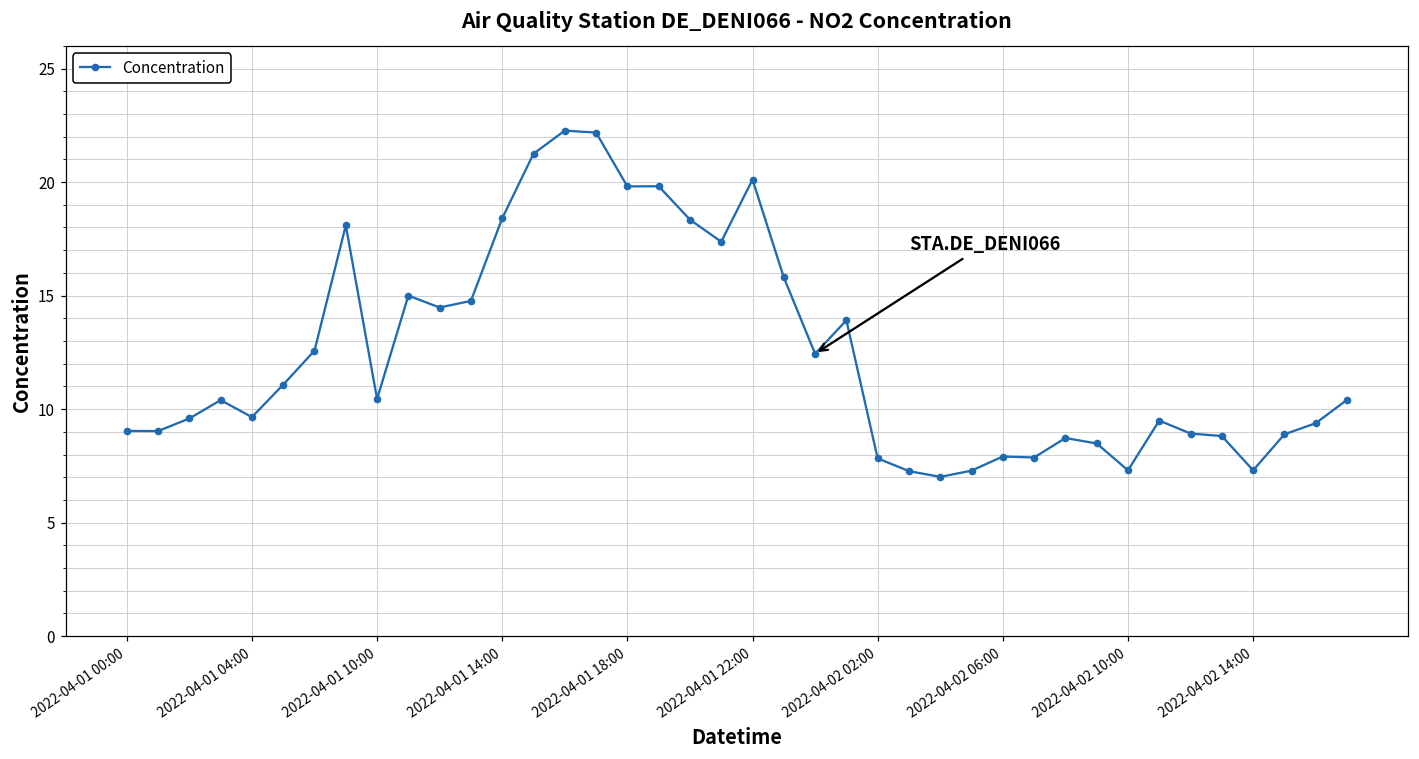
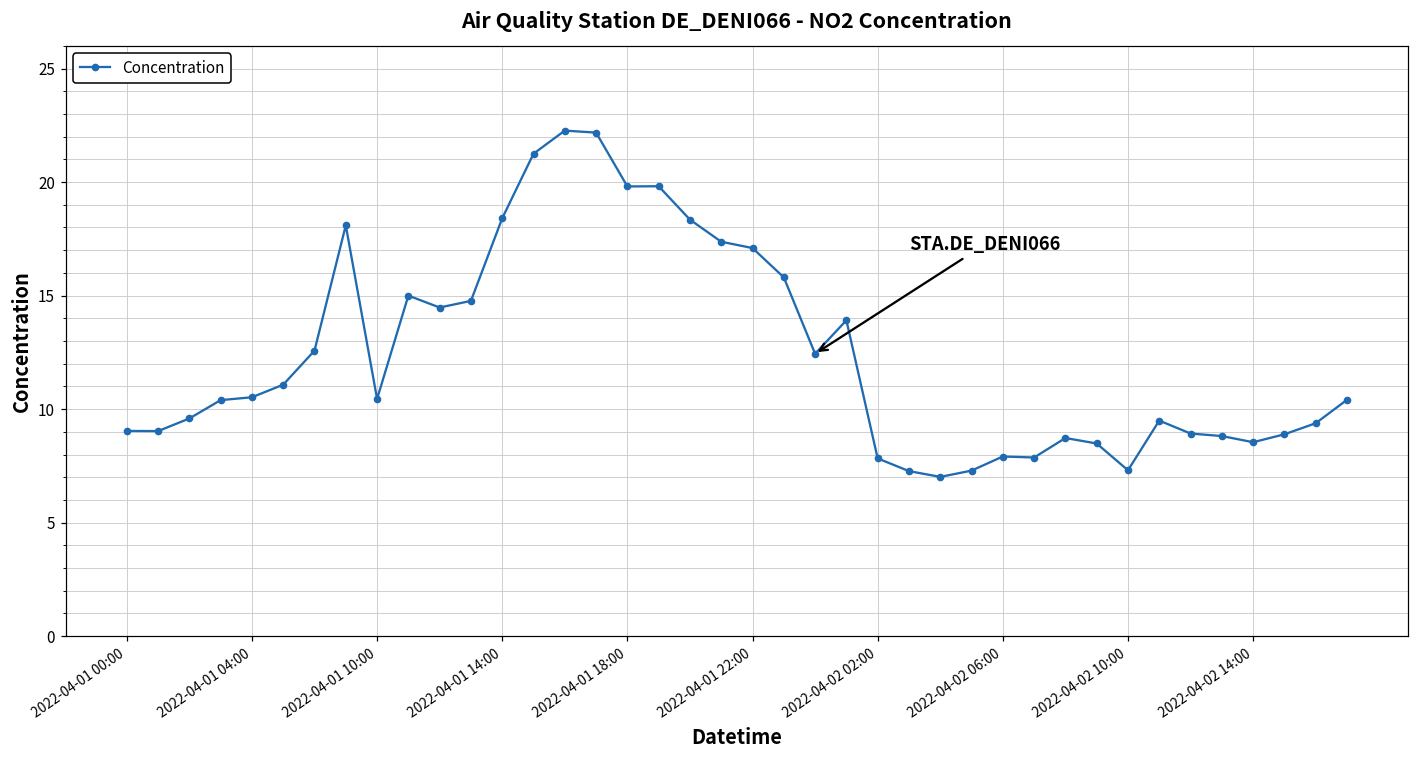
  {
    "2022-04-01 00:00": 9.0,
-   "2022-04-01 04:00": 9.6,
+   "2022-04-01 04:00": 10.5,
    "2022-04-01 10:00": 10.4,
    "2022-04-01 14:00": 18.4,
    "2022-04-01 18:00": 19.8,
-   "2022-04-01 22:00": 20.1,
+   "2022-04-01 22:00": 17.1,
    "2022-04-02 02:00": 7.8,
    "2022-04-02 06:00": 7.9,
    "2022-04-02 10:00": 7.3,
-   "2022-04-02 14:00": 7.3
+   "2022-04-02 14:00": 8.5
  }
